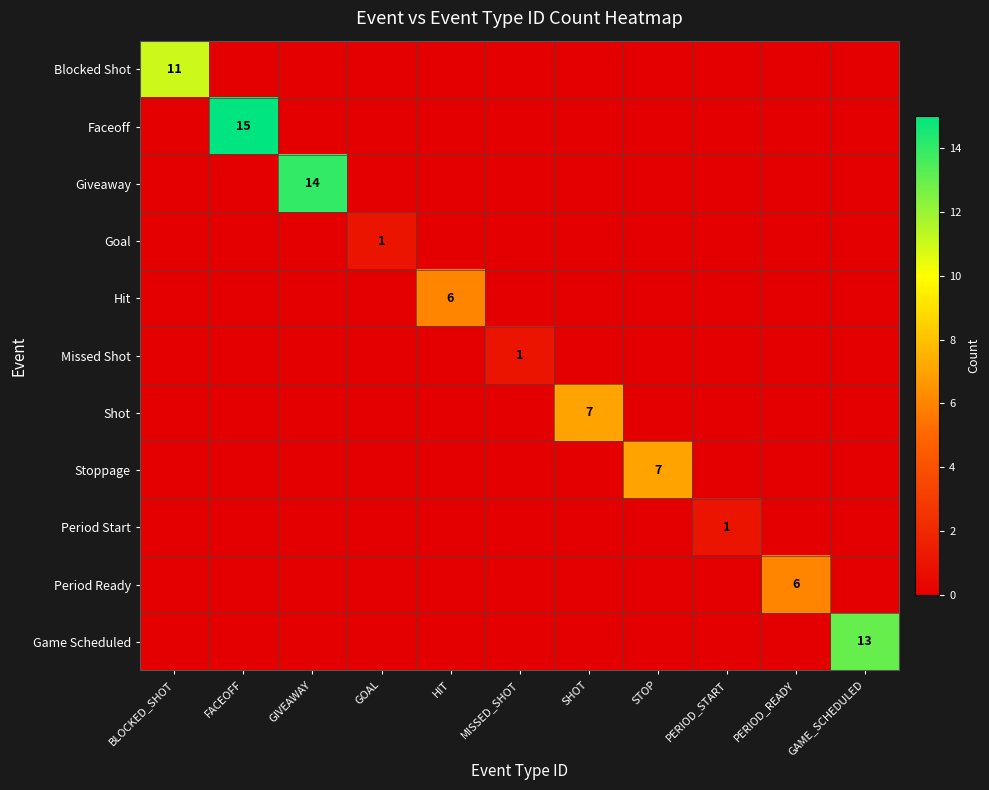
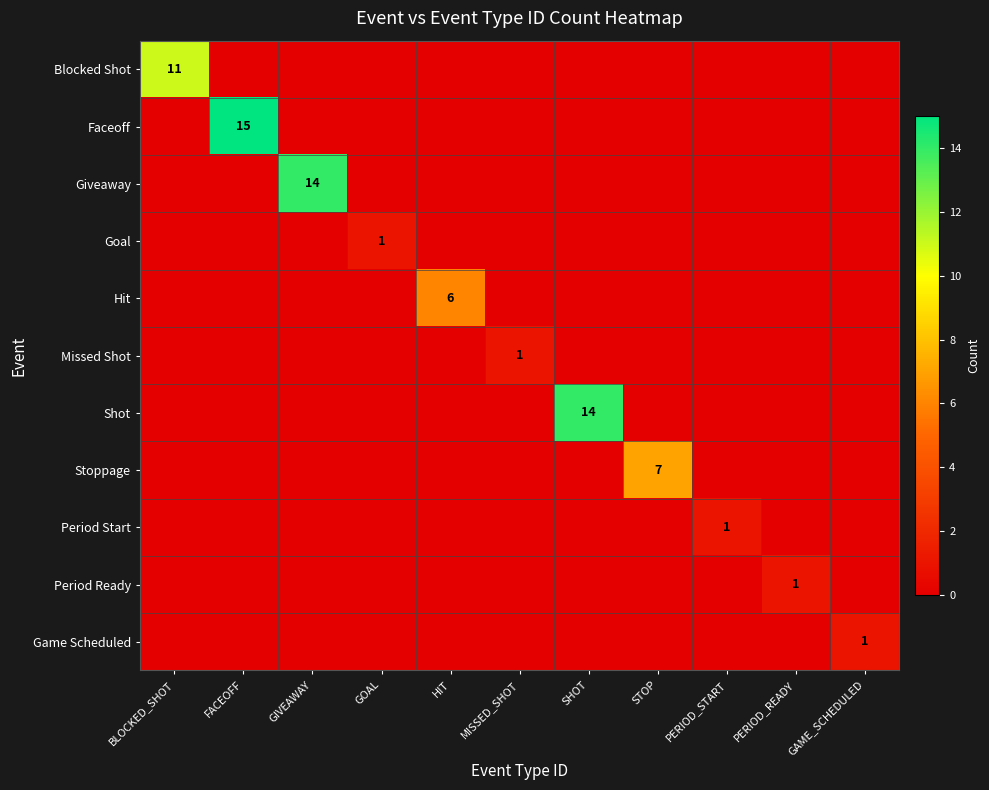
  {
    "Blocked Shot": {
      "BLOCKED_SHOT": 11
    },
    "Faceoff": {
      "FACEOFF": 15
    },
    "Giveaway": {
      "GIVEAWAY": 14
    },
    "Goal": {
      "GOAL": 1
    },
    "Hit": {
      "HIT": 6
    },
    "Missed Shot": {
      "MISSED_SHOT": 1
    },
    "Shot": {
-     "SHOT": 7
+     "SHOT": 14
    },
    "Stoppage": {
      "STOP": 7
    },
    "Period Start": {
      "PERIOD_START": 1
    },
    "Period Ready": {
-     "PERIOD_READY": 6
+     "PERIOD_READY": 1
    },
    "Game Scheduled": {
-     "GAME_SCHEDULED": 13
+     "GAME_SCHEDULED": 1
    }
  }
